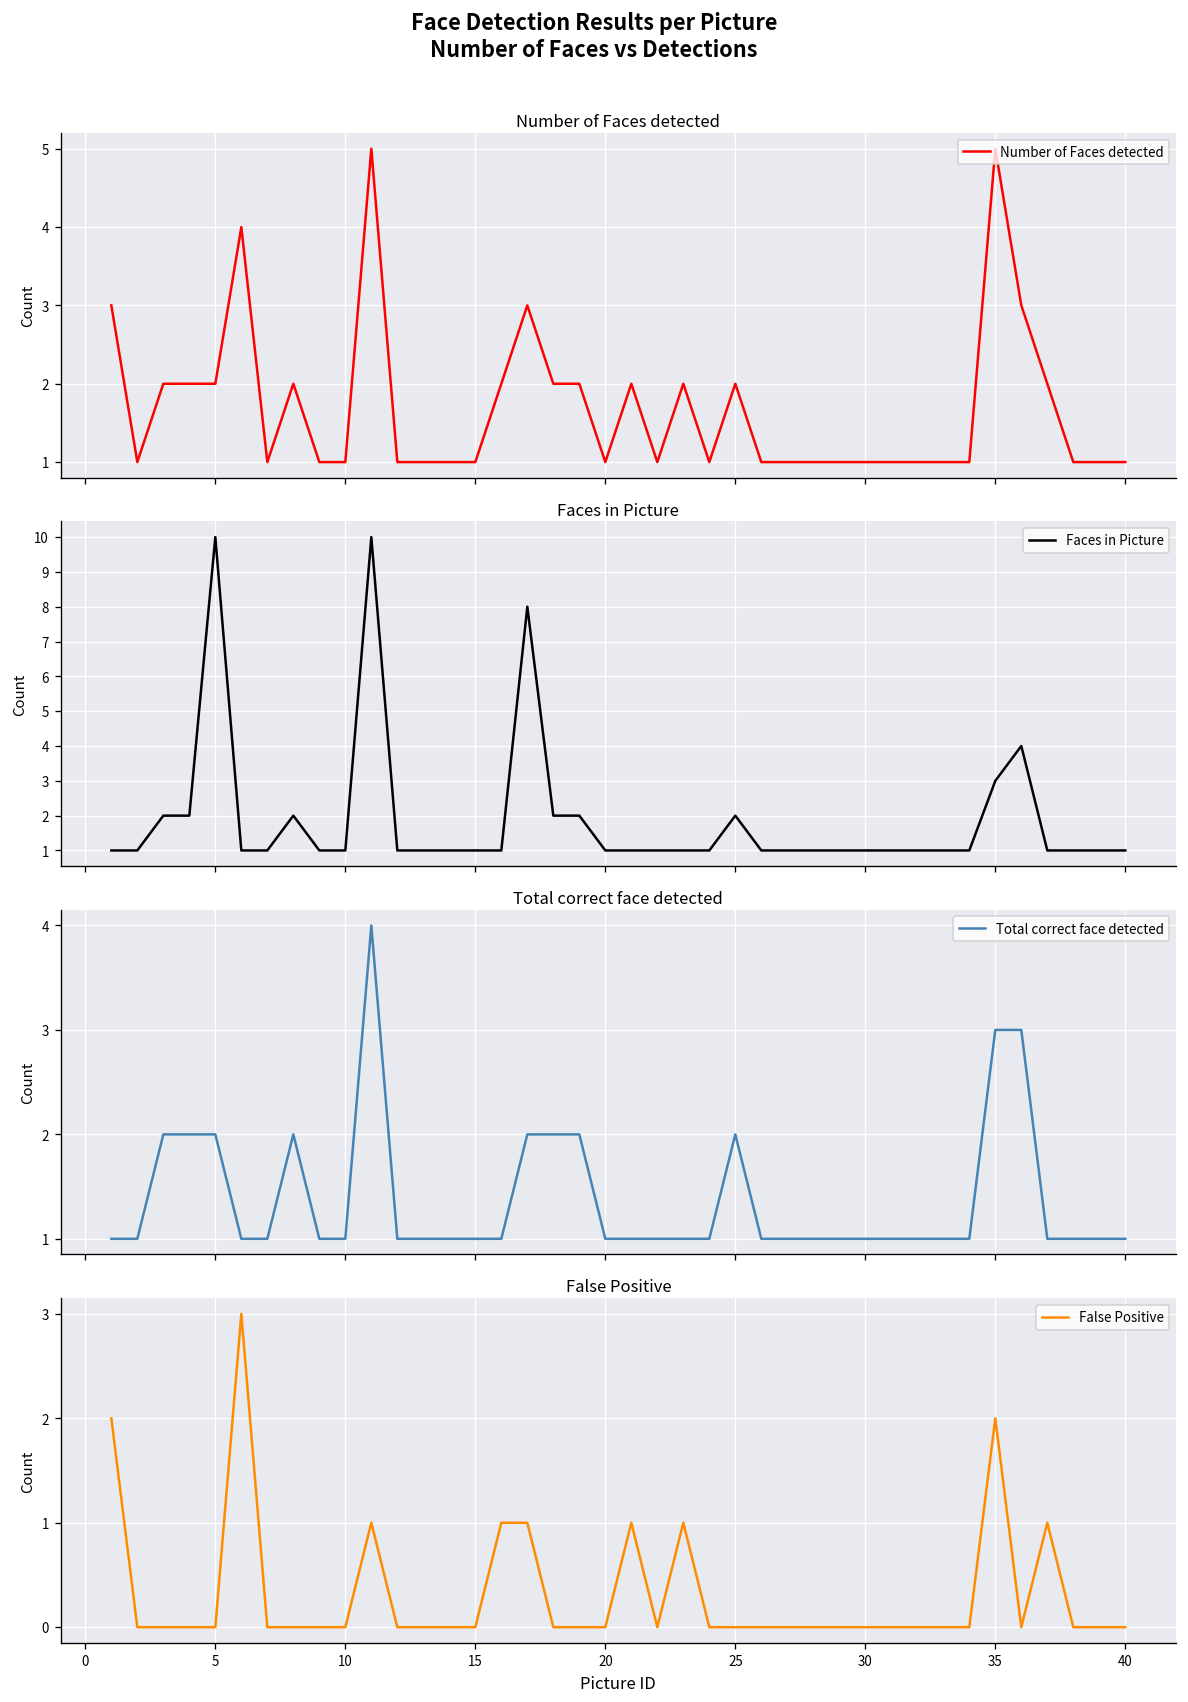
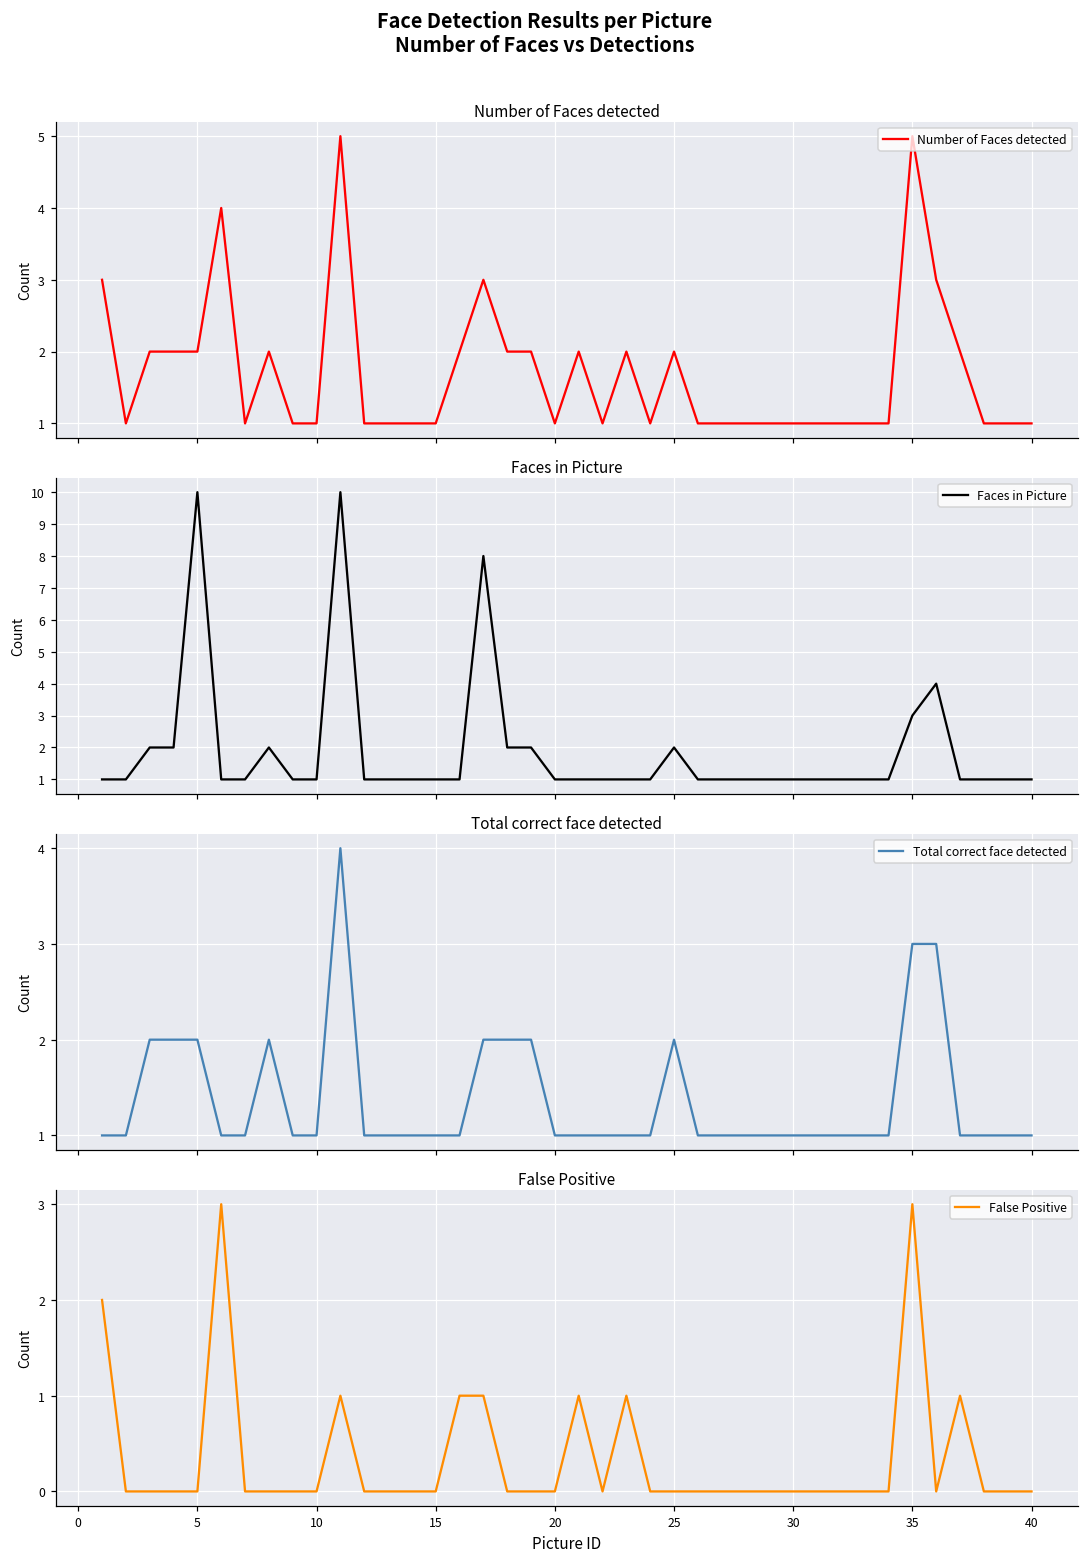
  {
    "False Positive": {
      "5": 0,
      "10": 0,
      "15": 0,
      "20": 0,
      "25": 0,
      "30": 0,
-     "35": 2,
+     "35": 3,
      "40": 0
    }
  }
